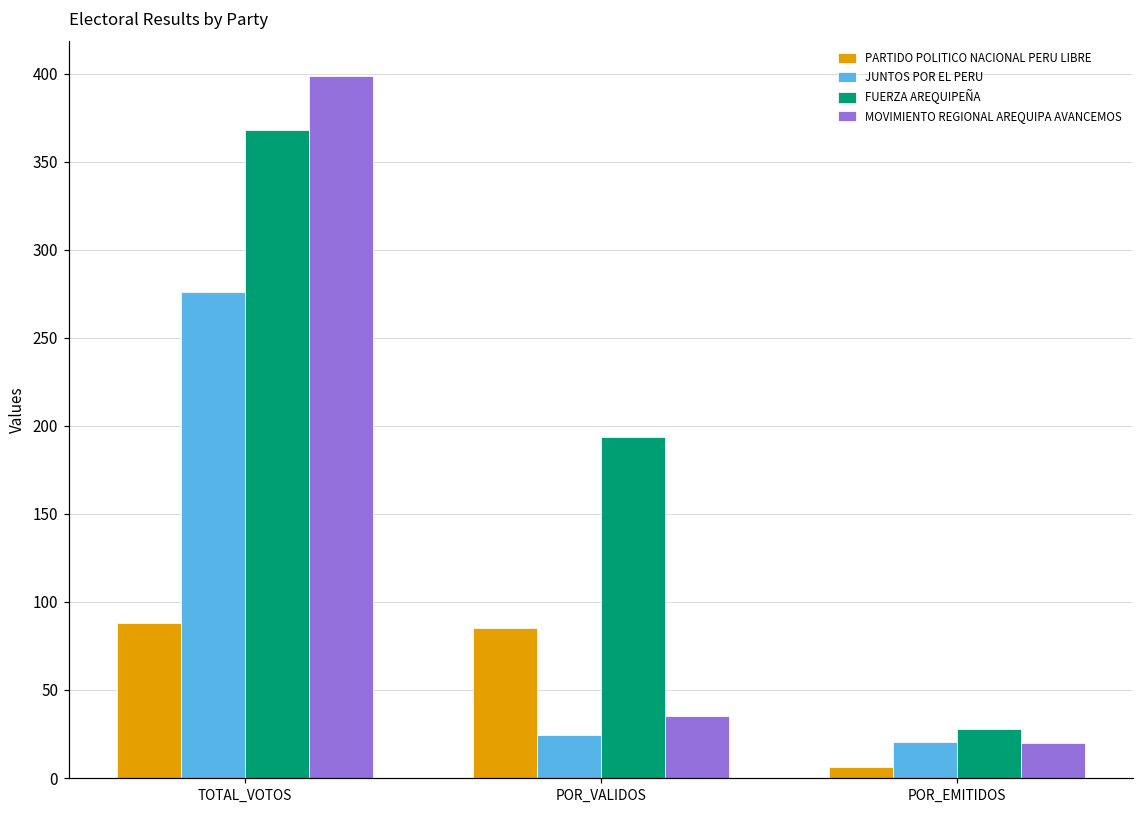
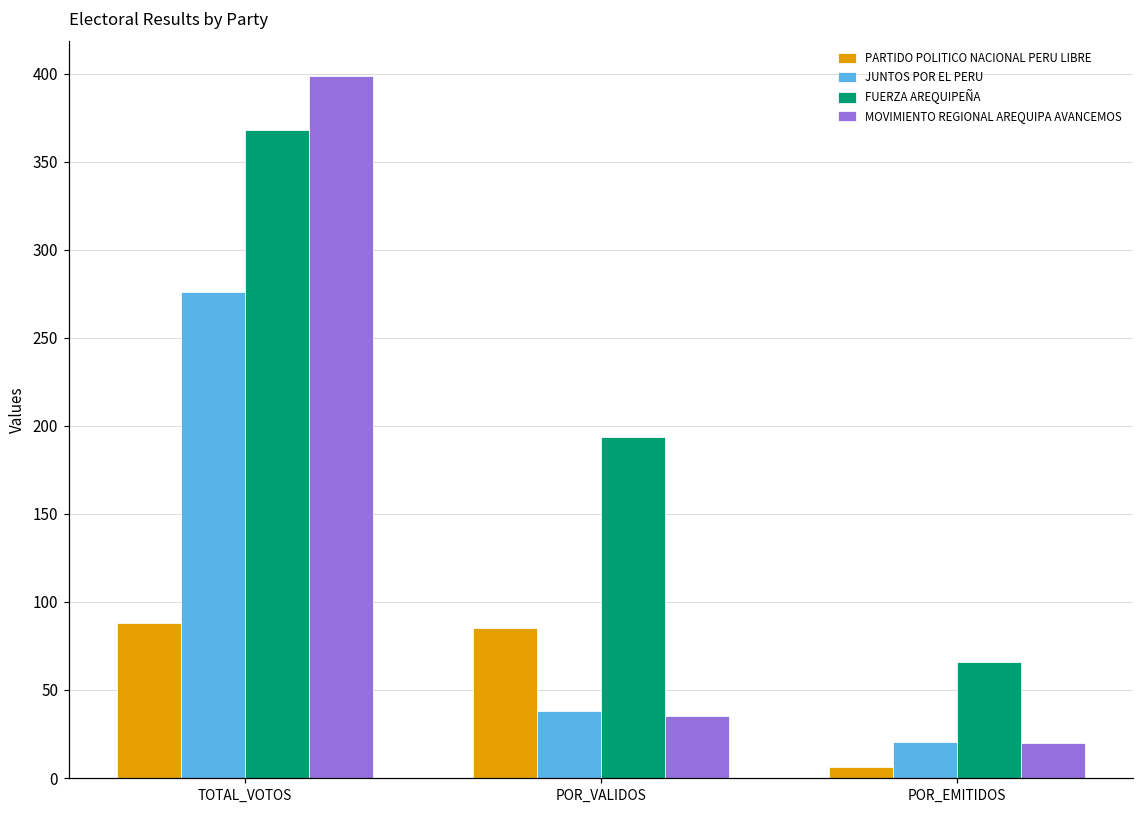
  {
    "PARTIDO POLITICO NACIONAL PERU LIBRE": {
      "TOTAL_VOTOS": 88,
      "POR_VALIDOS": 85,
      "POR_EMITIDOS": 7
    },
    "JUNTOS POR EL PERU": {
      "TOTAL_VOTOS": 276,
-     "POR_VALIDOS": 24,
+     "POR_VALIDOS": 38,
      "POR_EMITIDOS": 20
    },
    "FUERZA AREQUIPEÑA": {
      "TOTAL_VOTOS": 368,
      "POR_VALIDOS": 194,
-     "POR_EMITIDOS": 28
+     "POR_EMITIDOS": 66
    },
    "MOVIMIENTO REGIONAL AREQUIPA AVANCEMOS": {
      "TOTAL_VOTOS": 399,
      "POR_VALIDOS": 35,
      "POR_EMITIDOS": 20
    }
  }
